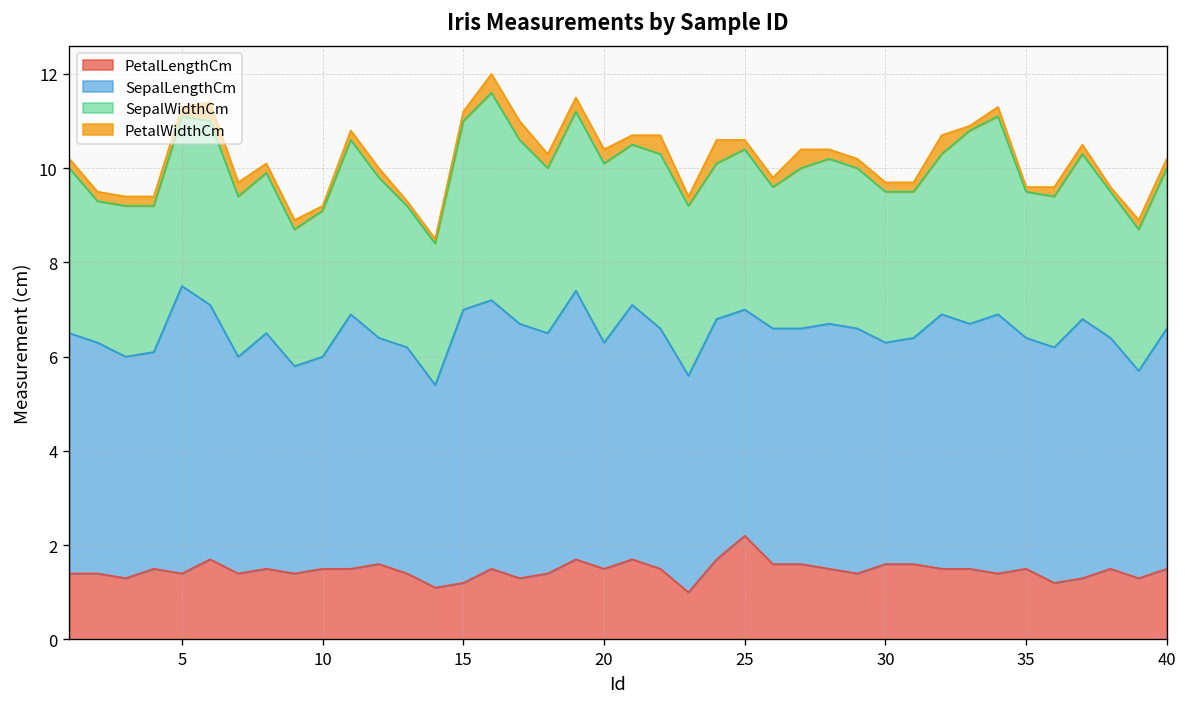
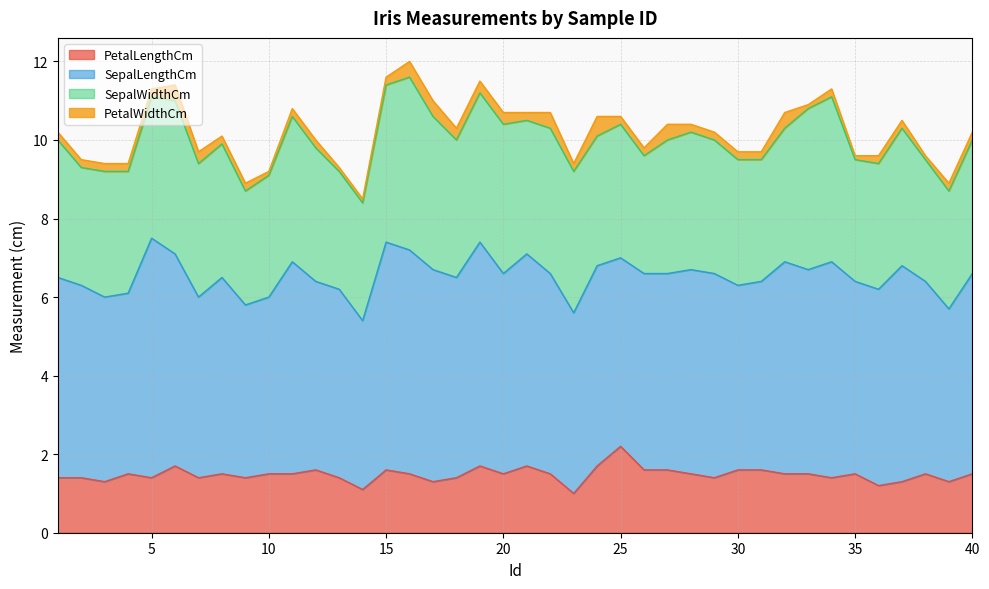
  {
    "PetalLengthCm": {
      "5": 1.4,
      "10": 1.5,
-     "15": 1.2,
+     "15": 1.6,
      "20": 1.5,
      "25": 2.2,
      "30": 1.6,
      "35": 1.5,
      "40": 1.5
    },
    "SepalLengthCm": {
      "5": 6.1,
      "10": 4.5,
      "15": 5.8,
-     "20": 4.8,
+     "20": 5.1,
      "25": 4.8,
      "30": 4.7,
      "35": 4.9,
      "40": 5.1
    },
    "SepalWidthCm": {
      "10": 3.1,
      "15": 4.0,
      "20": 3.8,
      "25": 3.4,
      "30": 3.2,
      "35": 3.1,
      "40": 3.4
    },
    "PetalWidthCm": {
      "10": 0.1,
      "15": 0.2,
      "20": 0.3,
      "25": 0.2,
      "30": 0.2,
      "35": 0.1,
      "40": 0.2
    }
  }
